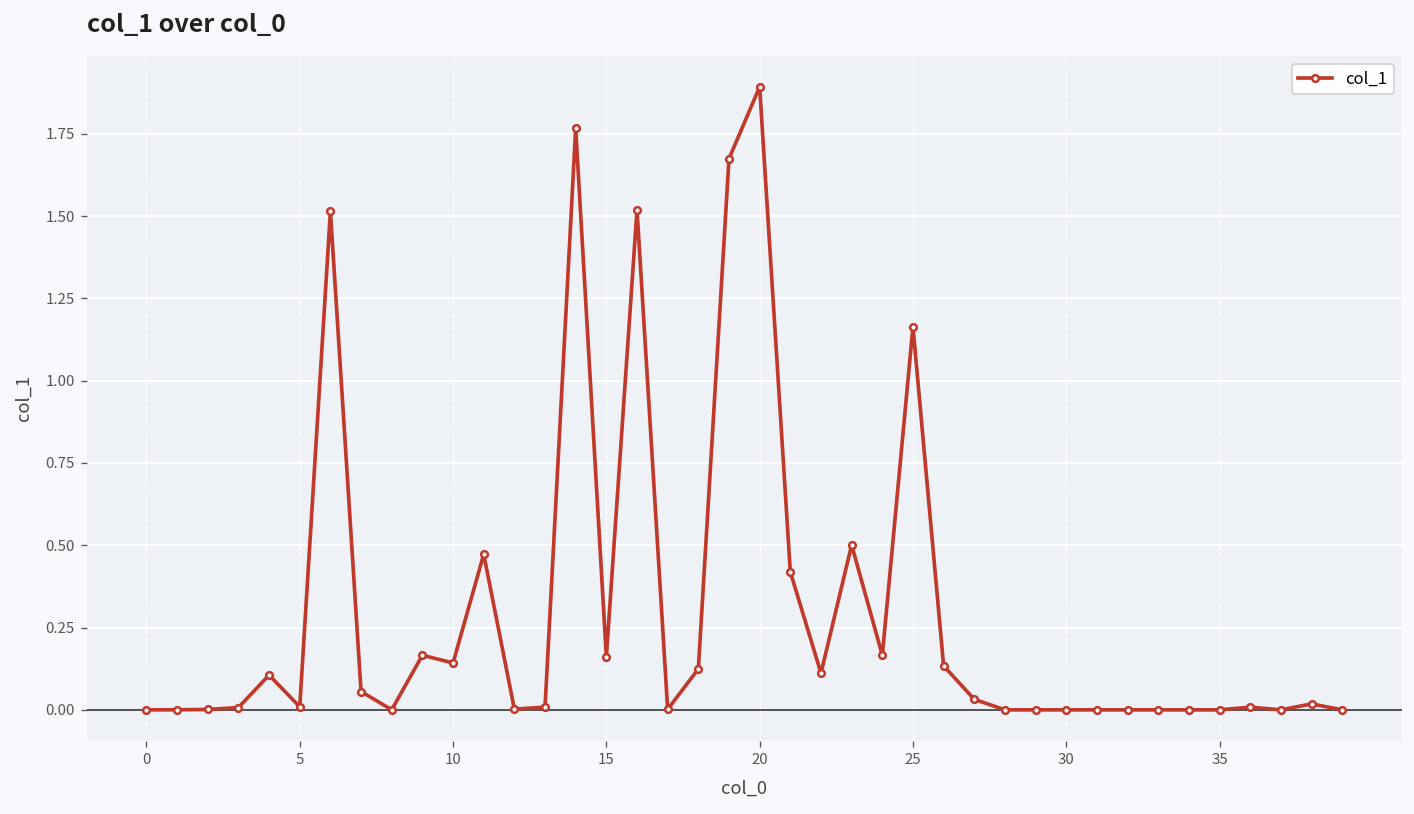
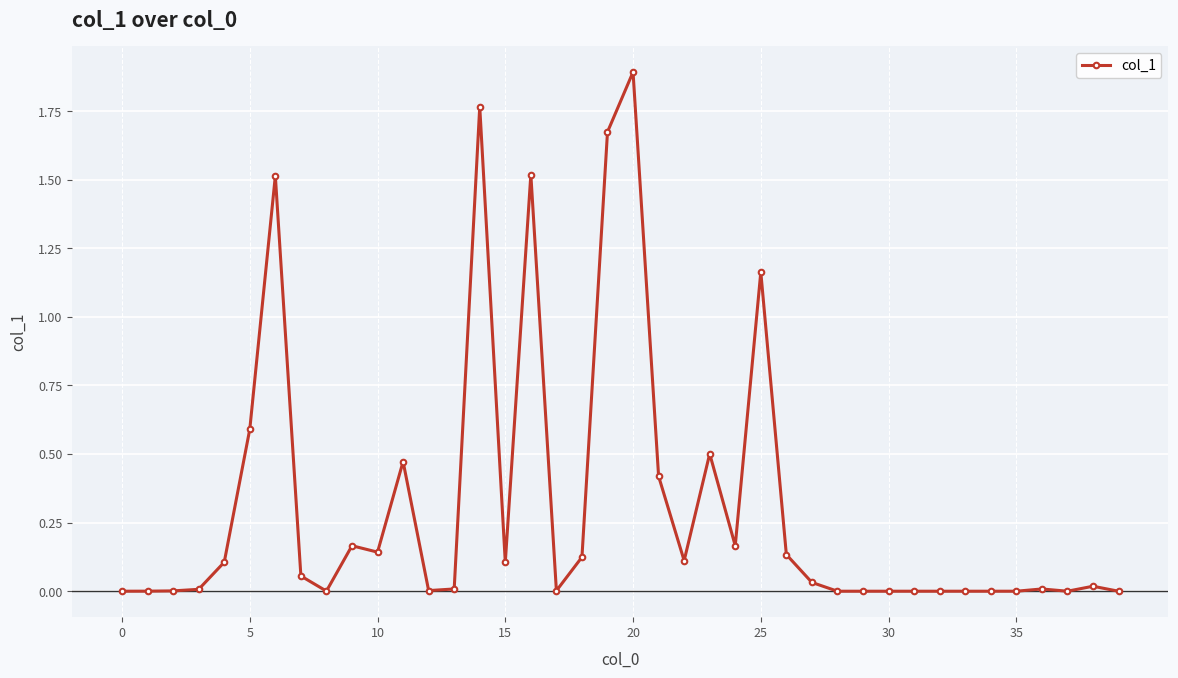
  {
    "0": 0.00,
-   "5": 0.01,
+   "5": 0.59,
    "10": 0.14,
-   "15": 0.16,
+   "15": 0.11,
    "20": 1.89,
    "25": 1.16,
    "30": 0.00,
    "35": 0.00
  }
